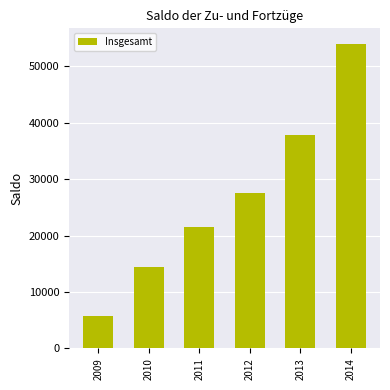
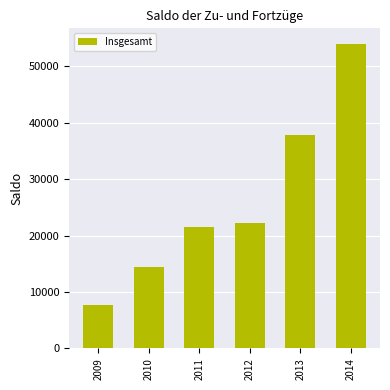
  {
-   "2009": 6000,
+   "2009": 8000,
    "2010": 14000,
    "2011": 22000,
-   "2012": 28000,
+   "2012": 22000,
    "2013": 38000,
    "2014": 54000
  }
